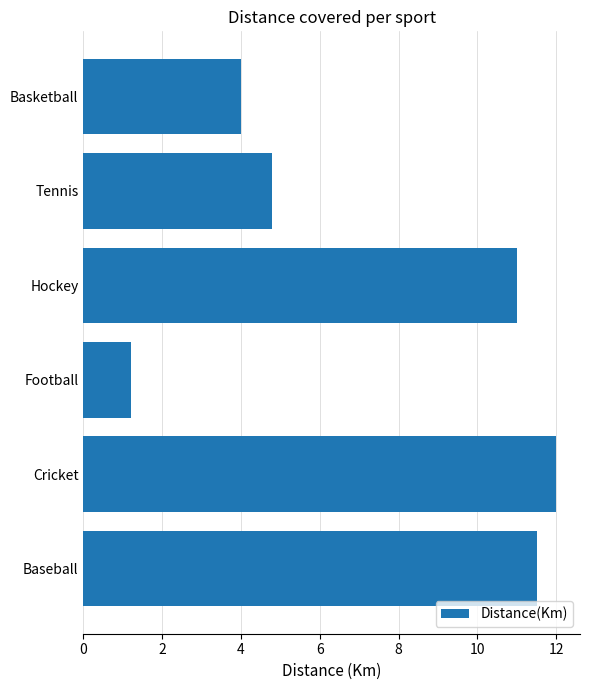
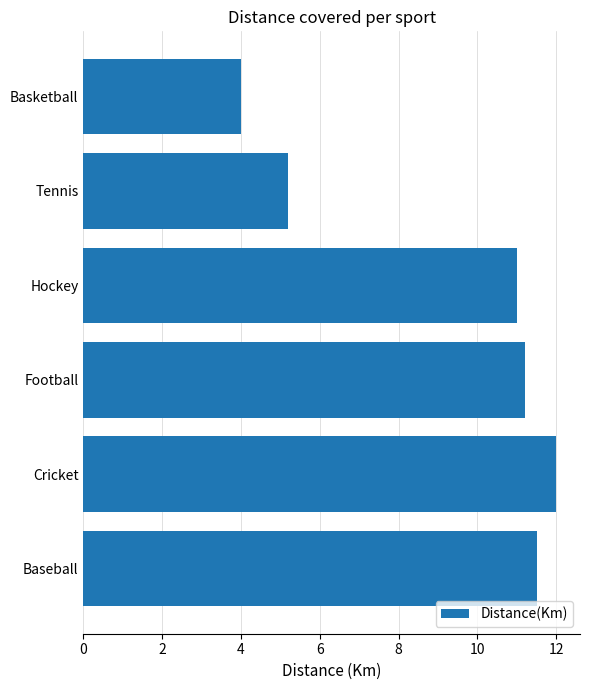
  {
    "Basketball": 4.0,
-   "Tennis": 4.8,
+   "Tennis": 5.2,
    "Hockey": 11.0,
-   "Football": 1.2,
+   "Football": 11.2,
    "Cricket": 12.0,
    "Baseball": 11.5
  }
